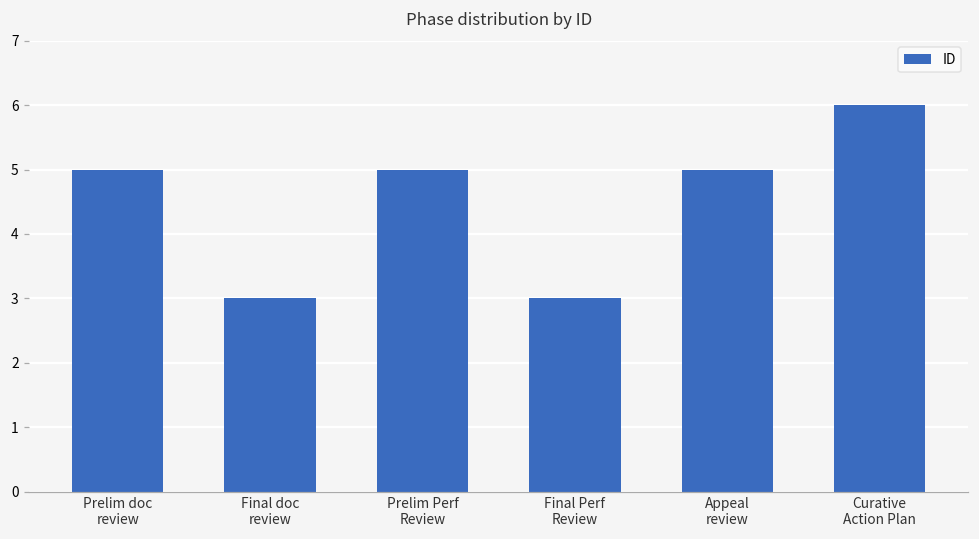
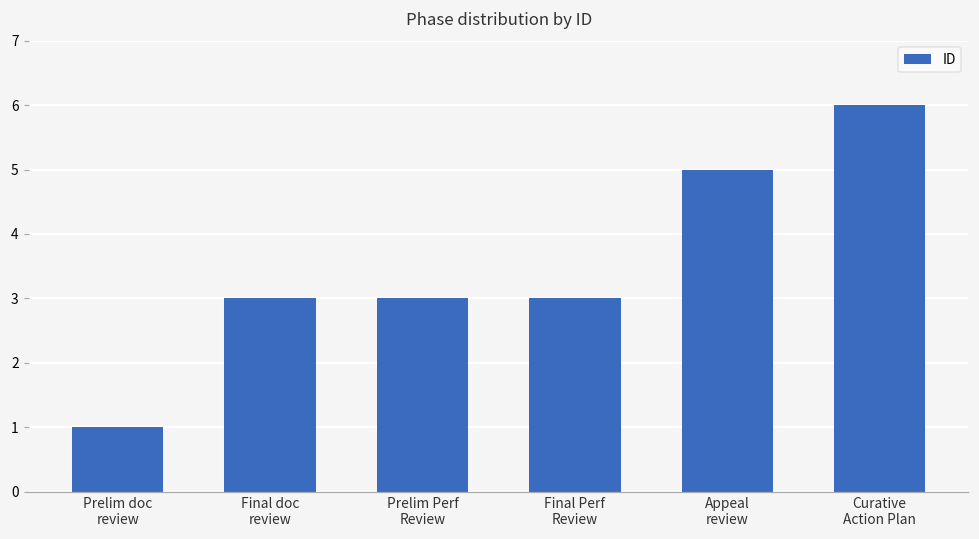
  {
-   "Prelim doc review": 5,
+   "Prelim doc review": 1,
    "Final doc review": 3,
-   "Prelim Perf Review": 5,
+   "Prelim Perf Review": 3,
    "Final Perf Review": 3,
    "Appeal review": 5,
    "Curative Action Plan": 6
  }
